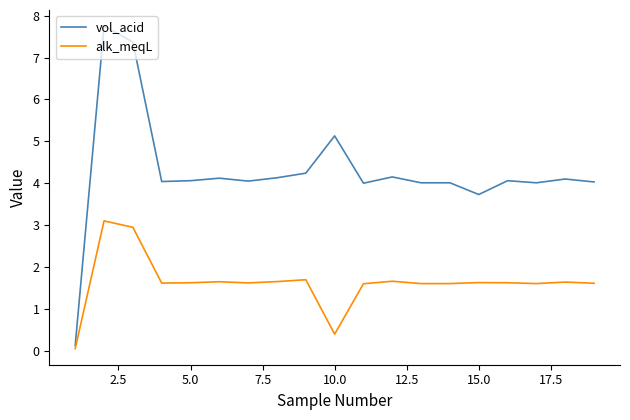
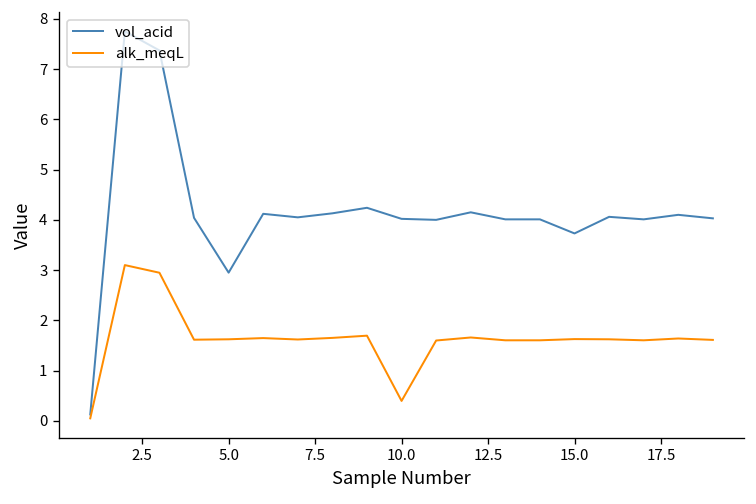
  {
    "vol_acid": {
-     "5.0": 4.1,
-     "10.0": 5.1,
+     "5.0": 3.0,
+     "10.0": 4.0,
      "15.0": 3.7
    },
    "alk_meqL": {
      "5.0": 1.6,
      "10.0": 0.4,
      "15.0": 1.6
    }
  }
